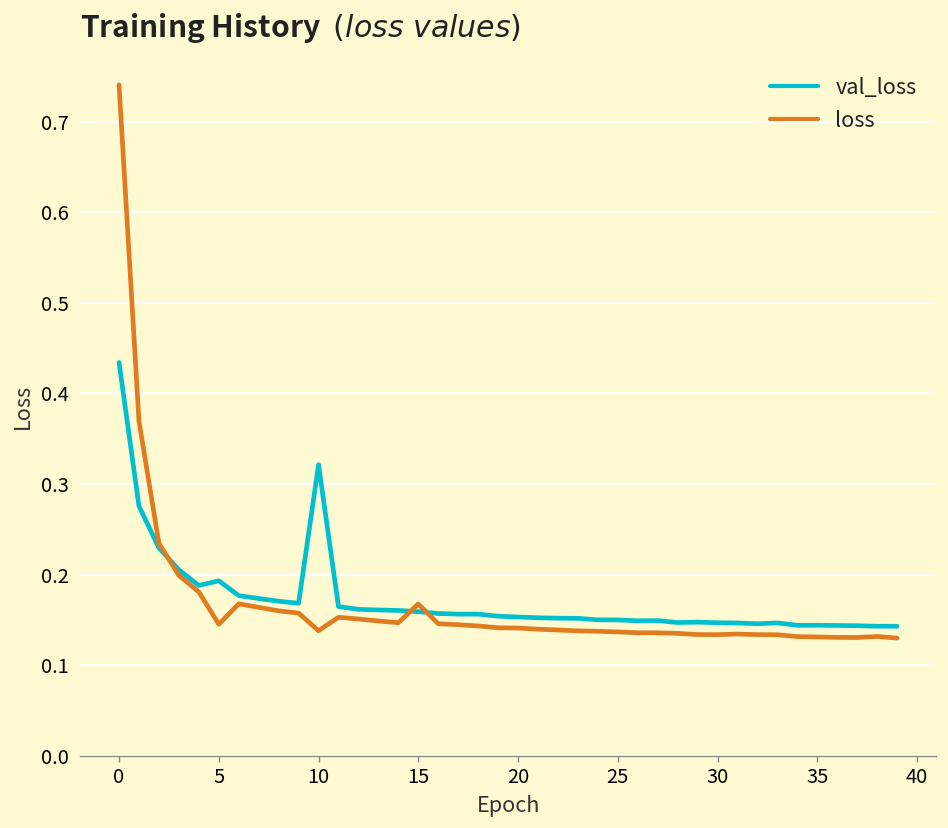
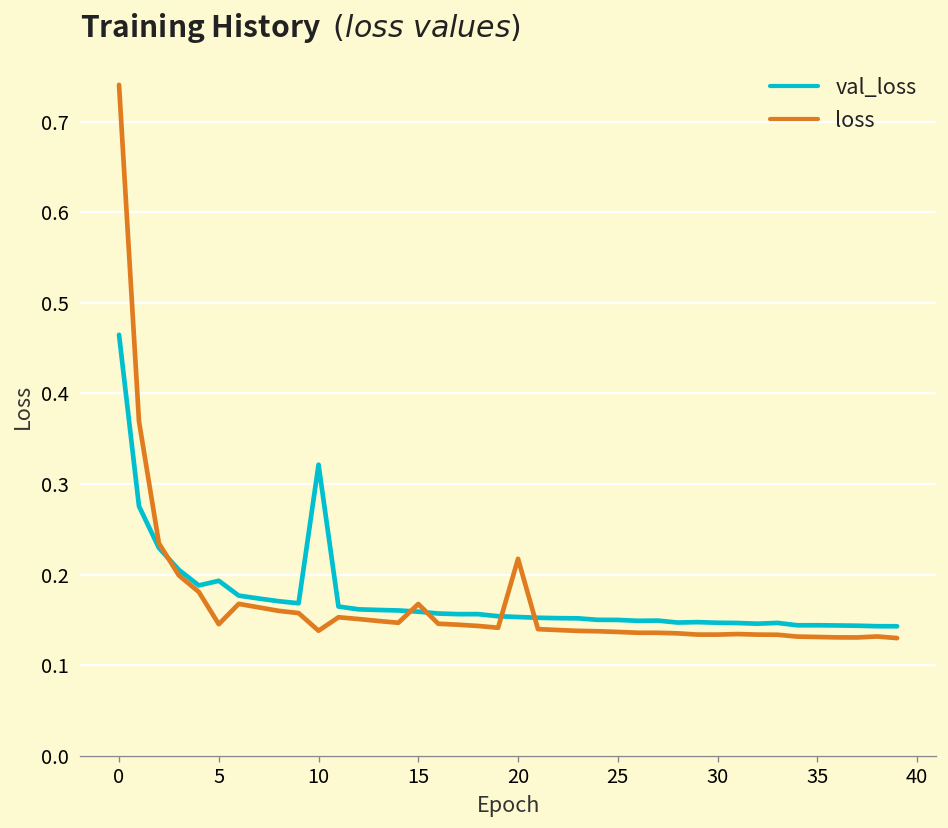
  {
    "val_loss": {
-     "0": 0.43,
+     "0": 0.46,
      "5": 0.19,
      "10": 0.32,
      "15": 0.16,
      "20": 0.15,
      "25": 0.15,
      "30": 0.15,
      "35": 0.14
    },
    "loss": {
      "0": 0.74,
      "5": 0.15,
      "10": 0.14,
      "15": 0.17,
-     "20": 0.14,
+     "20": 0.22,
      "25": 0.14,
      "30": 0.13,
      "35": 0.13
    }
  }
